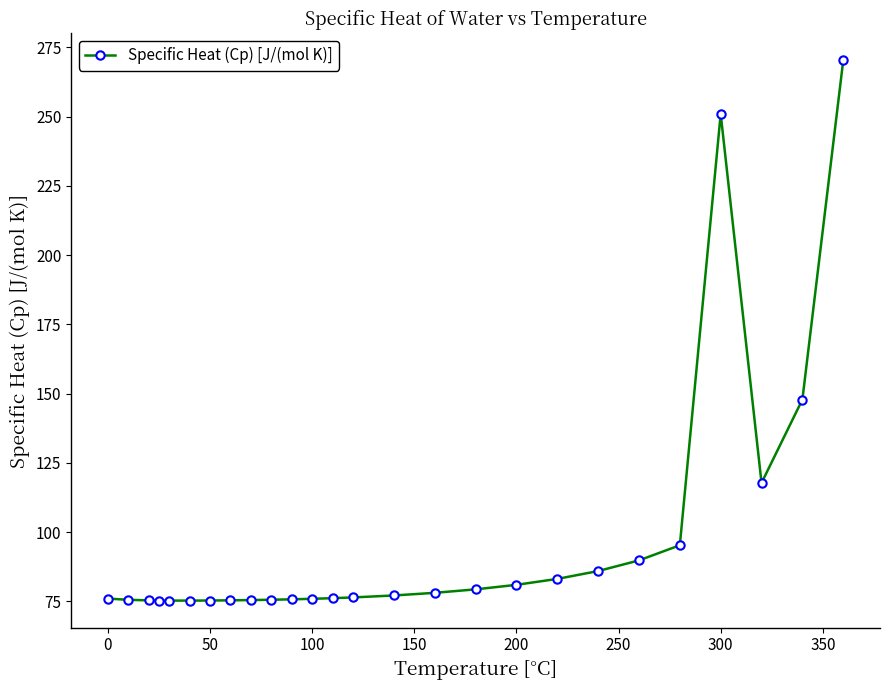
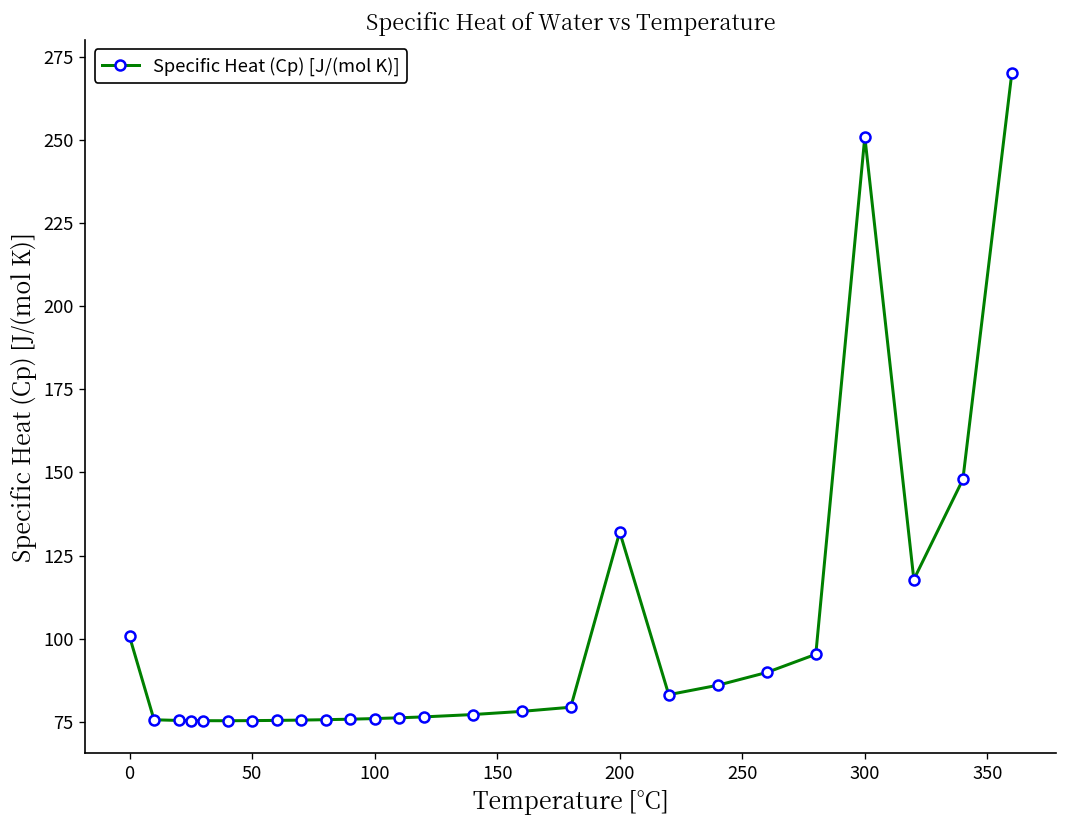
  {
-   "0": 76,
+   "0": 101,
    "50": 75,
    "100": 76,
-   "200": 81,
+   "200": 132,
    "300": 251
  }
